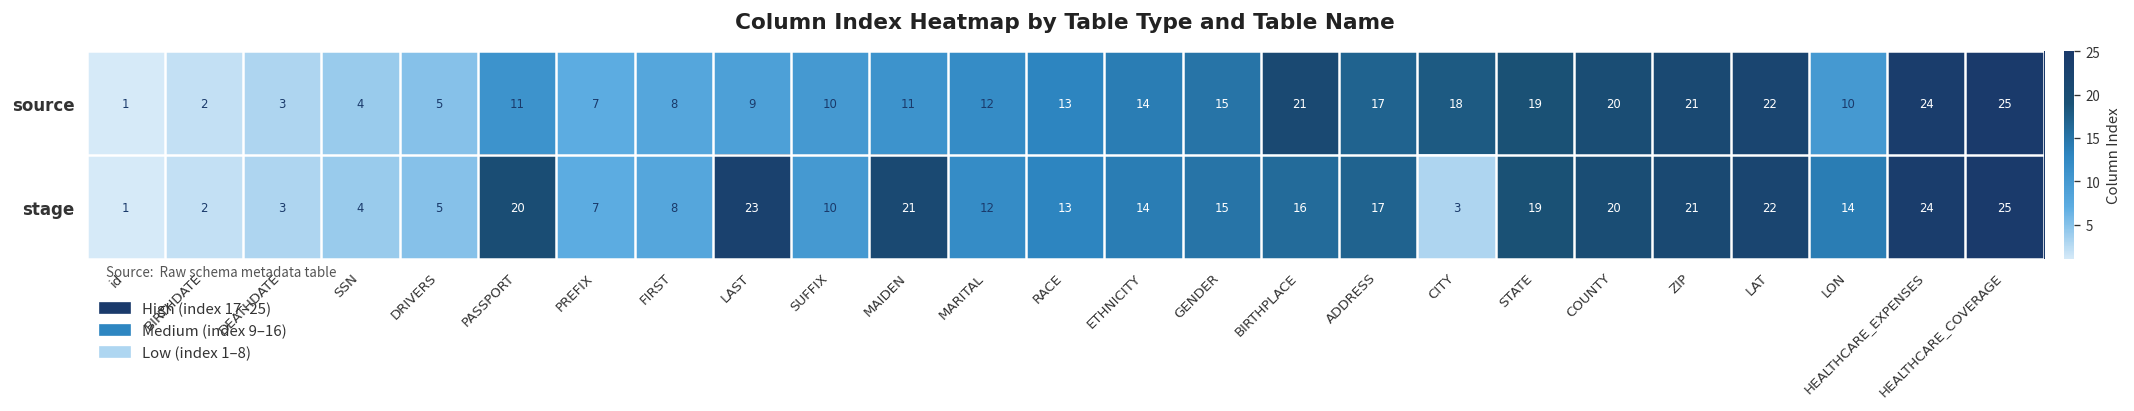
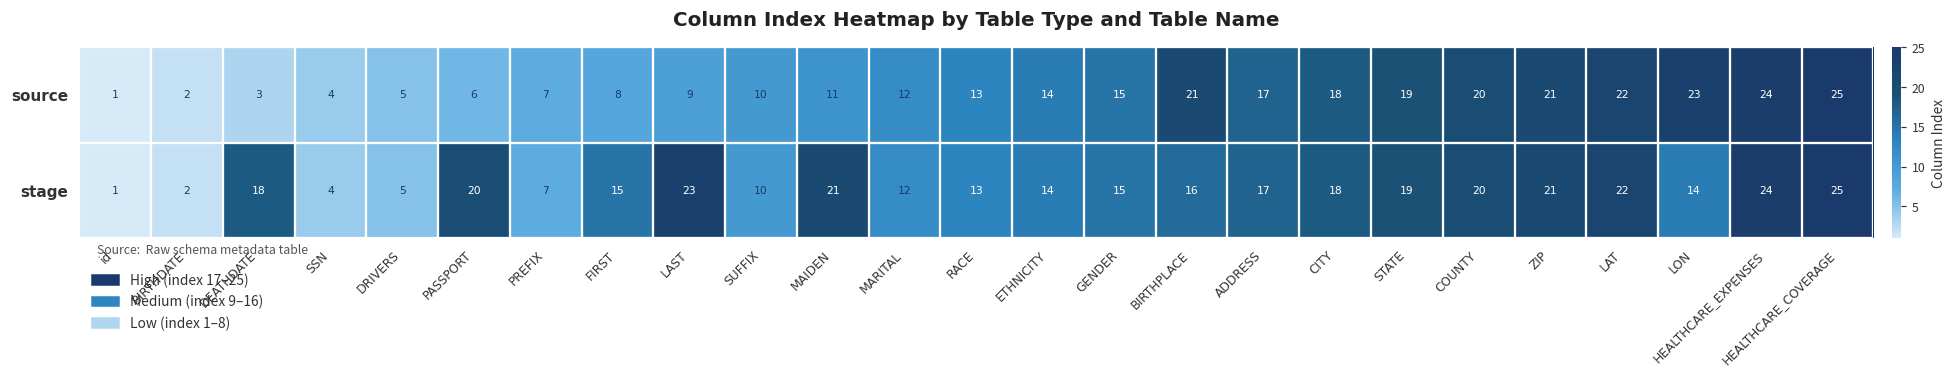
  {
    "source": {
      "id": 1,
      "BIRTHDATE": 2,
      "DEATHDATE": 3,
      "SSN": 4,
      "DRIVERS": 5,
-     "PASSPORT": 11,
+     "PASSPORT": 6,
      "PREFIX": 7,
      "FIRST": 8,
      "LAST": 9,
      "SUFFIX": 10,
      "MAIDEN": 11,
      "MARITAL": 12,
      "RACE": 13,
      "ETHNICITY": 14,
      "GENDER": 15,
      "BIRTHPLACE": 21,
      "ADDRESS": 17,
      "CITY": 18,
      "STATE": 19,
      "COUNTY": 20,
      "ZIP": 21,
      "LAT": 22,
-     "LON": 10,
+     "LON": 23,
      "HEALTHCARE_EXPENSES": 24,
      "HEALTHCARE_COVERAGE": 25
    },
    "stage": {
      "id": 1,
      "BIRTHDATE": 2,
-     "DEATHDATE": 3,
+     "DEATHDATE": 18,
      "SSN": 4,
      "DRIVERS": 5,
      "PASSPORT": 20,
      "PREFIX": 7,
-     "FIRST": 8,
+     "FIRST": 15,
      "LAST": 23,
      "SUFFIX": 10,
      "MAIDEN": 21,
      "MARITAL": 12,
      "RACE": 13,
      "ETHNICITY": 14,
      "GENDER": 15,
      "BIRTHPLACE": 16,
      "ADDRESS": 17,
-     "CITY": 3,
+     "CITY": 18,
      "STATE": 19,
      "COUNTY": 20,
      "ZIP": 21,
      "LAT": 22,
      "LON": 14,
      "HEALTHCARE_EXPENSES": 24,
      "HEALTHCARE_COVERAGE": 25
    }
  }
